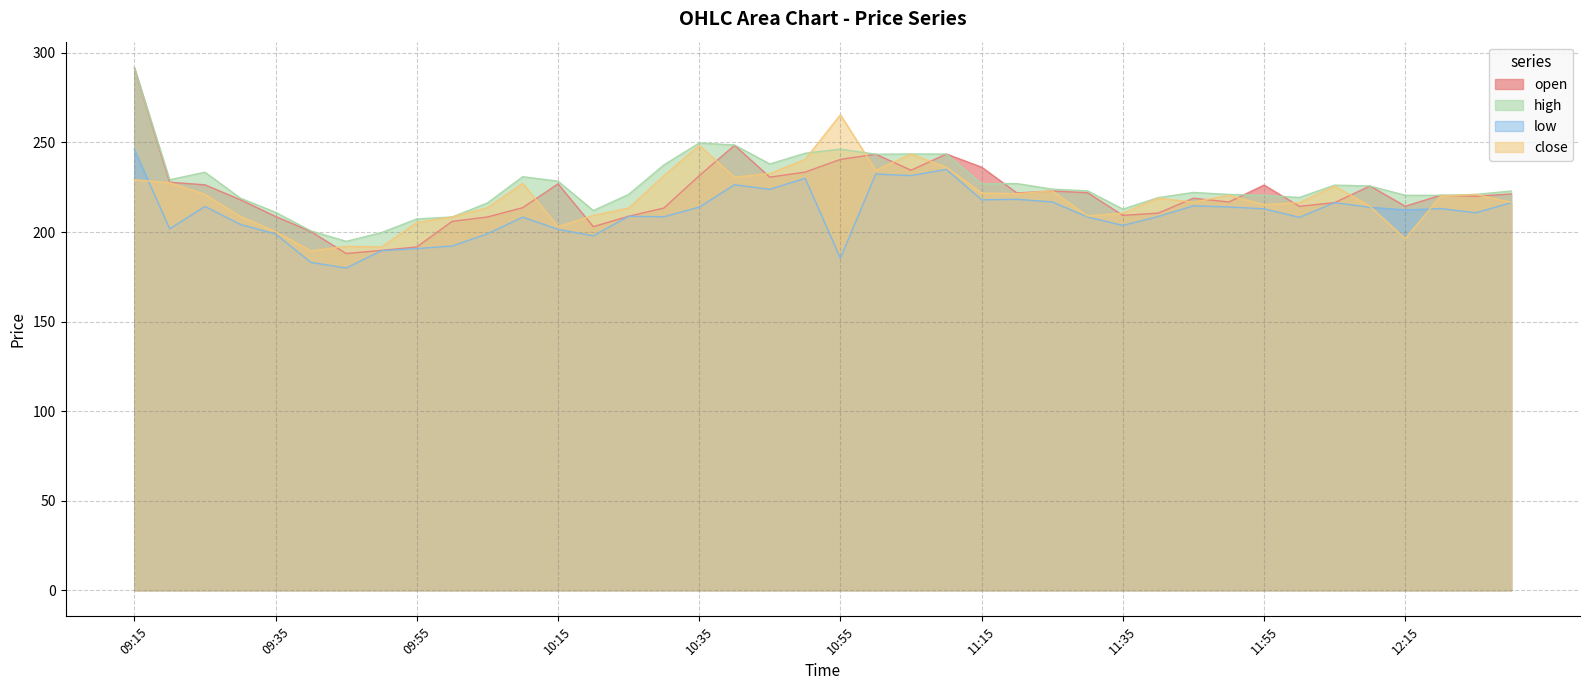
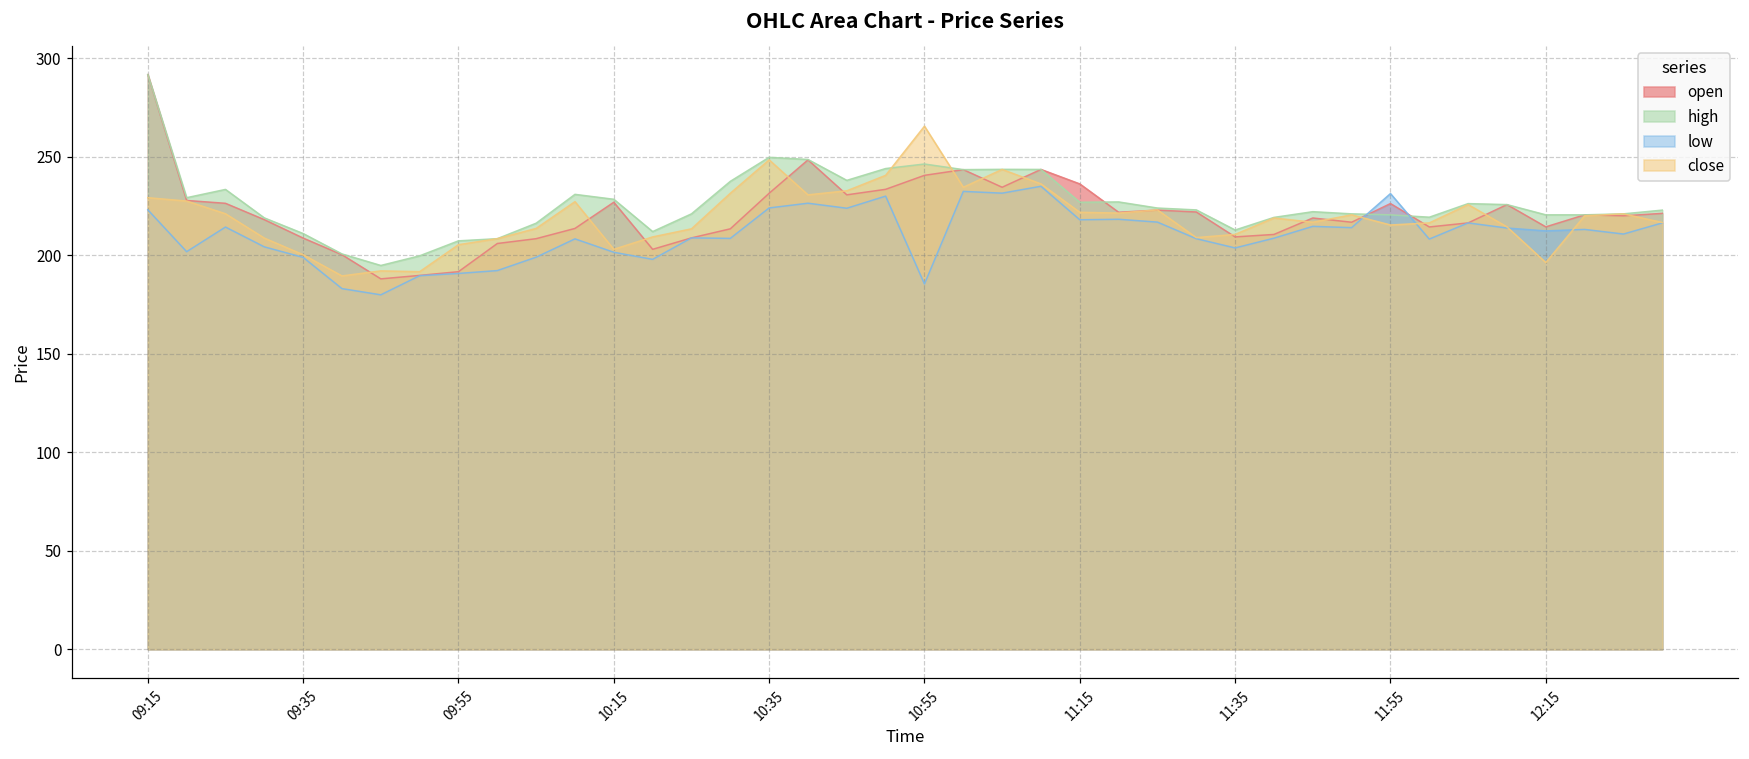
  {
    "open": {
      "09:35": 209,
      "10:15": 227,
      "10:35": 231,
      "10:55": 241,
      "11:15": 236,
      "11:55": 226,
      "12:15": 214
    },
    "high": {
      "09:35": 211,
      "09:55": 207,
      "10:15": 228,
      "10:55": 246,
      "11:15": 227,
      "11:35": 213,
      "11:55": 221,
      "12:15": 221
    },
    "low": {
-     "09:15": 246,
+     "09:15": 223,
      "10:15": 202,
-     "10:35": 214,
+     "10:35": 224,
      "10:55": 185,
      "11:15": 218,
      "11:35": 204,
-     "11:55": 213,
+     "11:55": 231,
      "12:15": 212
    },
    "close": {
      "09:15": 229,
      "09:55": 205,
      "10:15": 203,
      "10:55": 266,
      "11:15": 222,
      "11:55": 215,
      "12:15": 196
    }
  }
